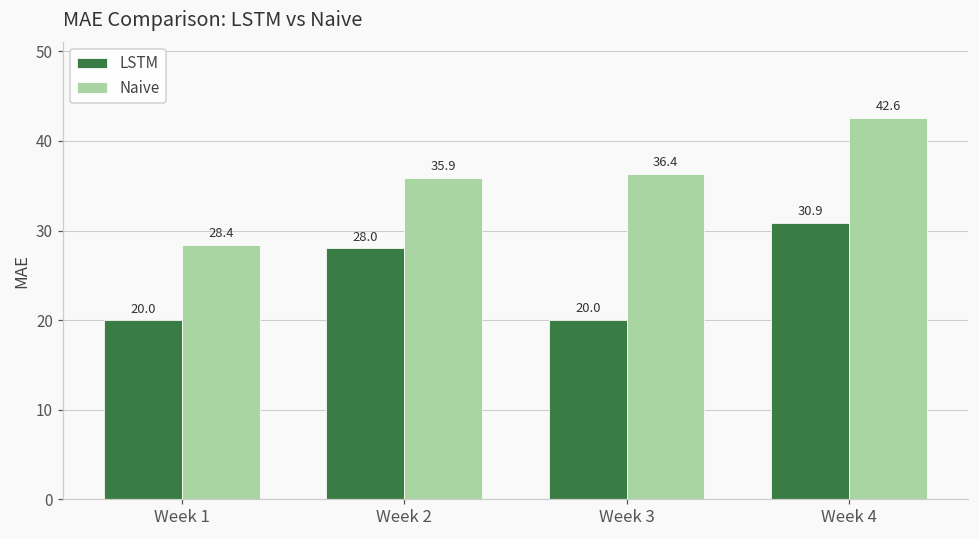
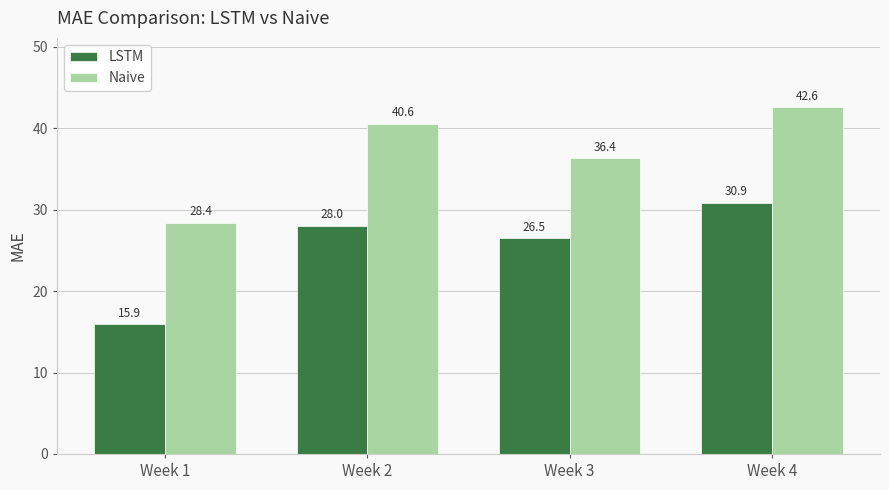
  {
    "LSTM": {
-     "Week 1": 20.0,
+     "Week 1": 15.9,
      "Week 2": 28.0,
-     "Week 3": 20.0,
+     "Week 3": 26.5,
      "Week 4": 30.9
    },
    "Naive": {
      "Week 1": 28.4,
-     "Week 2": 35.9,
+     "Week 2": 40.6,
      "Week 3": 36.4,
      "Week 4": 42.6
    }
  }
